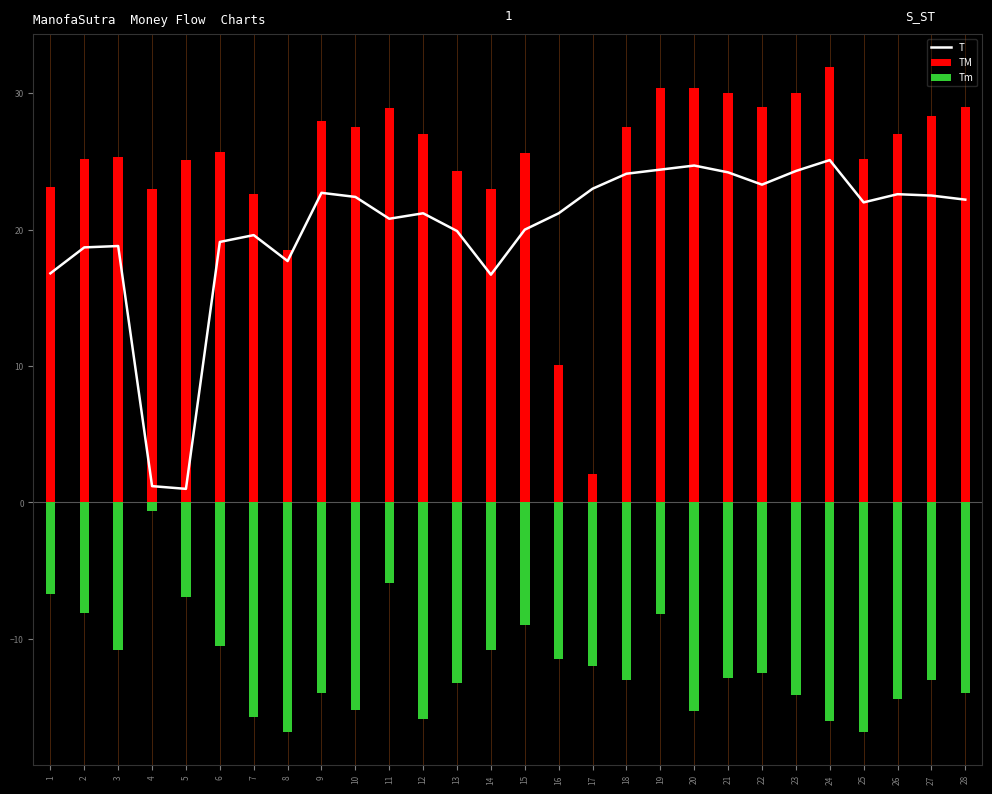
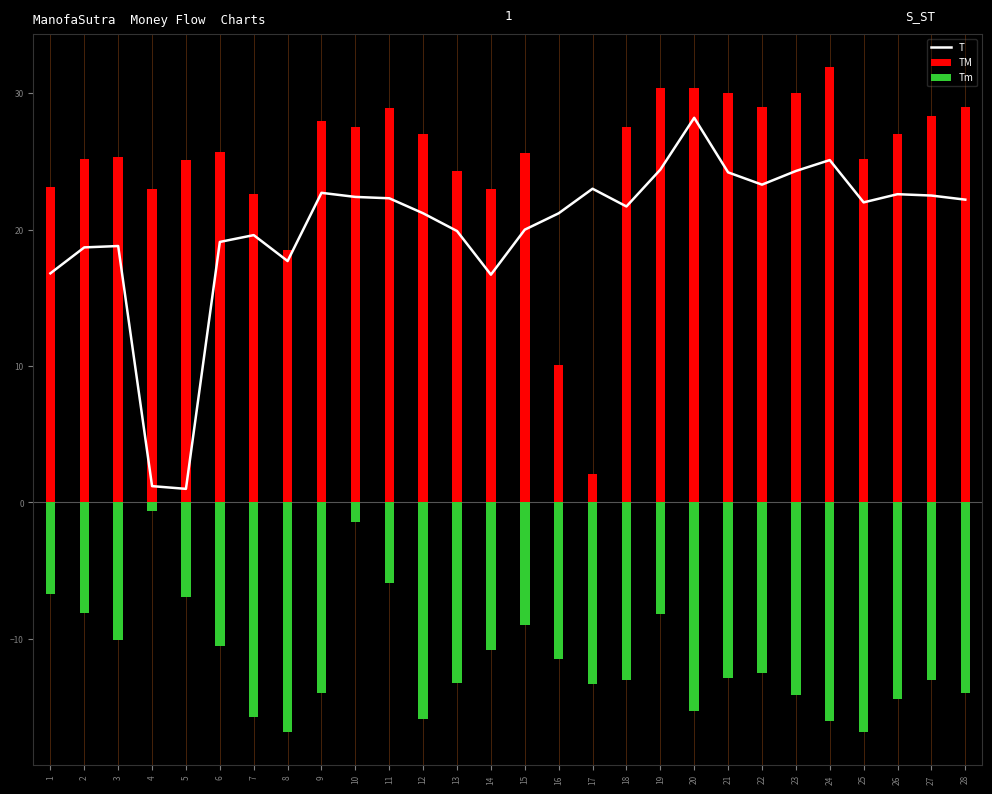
  {
    "T": {
      "1": 16.8,
      "2": 18.7,
      "3": 18.8,
      "4": 1.2,
      "5": 1.0,
      "6": 19.1,
      "7": 19.6,
      "8": 17.7,
      "9": 22.7,
      "10": 22.4,
-     "11": 20.8,
+     "11": 22.3,
      "12": 21.2,
      "13": 19.9,
      "14": 16.7,
      "15": 20.0,
      "16": 21.2,
      "17": 23.0,
-     "18": 24.1,
+     "18": 21.7,
      "19": 24.4,
-     "20": 24.7,
+     "20": 28.2,
      "21": 24.2,
      "22": 23.3,
      "23": 24.3,
      "24": 25.1,
      "25": 22.0,
      "26": 22.6,
      "27": 22.5,
      "28": 22.2
    },
    "TM": {
      "1": 23.1,
      "2": 25.2,
      "3": 25.3,
      "4": 23.0,
      "5": 25.1,
      "6": 25.7,
      "7": 22.6,
      "8": 18.5,
      "9": 28.0,
      "10": 27.5,
      "11": 28.9,
      "12": 27.0,
      "13": 24.3,
      "14": 23.0,
      "15": 25.6,
      "16": 10.1,
      "17": 2.1,
      "18": 27.5,
      "19": 30.4,
      "20": 30.4,
      "21": 30.0,
      "22": 29.0,
      "23": 30.0,
      "24": 31.9,
      "25": 25.2,
      "26": 27.0,
      "27": 28.3,
      "28": 29.0
    },
    "Tm": {
      "1": -6.7,
      "2": -8.1,
-     "3": -10.8,
+     "3": -10.1,
      "4": -0.6,
      "5": -6.9,
      "6": -10.5,
      "7": -15.7,
      "8": -16.8,
      "9": -14.0,
-     "10": -15.2,
+     "10": -1.4,
      "11": -5.9,
      "12": -15.9,
      "13": -13.2,
      "14": -10.8,
      "15": -9.0,
      "16": -11.5,
-     "17": -12.0,
+     "17": -13.3,
      "18": -13.0,
      "19": -8.2,
      "20": -15.3,
      "21": -12.9,
      "22": -12.5,
      "23": -14.1,
      "24": -16.0,
      "25": -16.8,
      "26": -14.4,
      "27": -13.0,
      "28": -14.0
    }
  }
